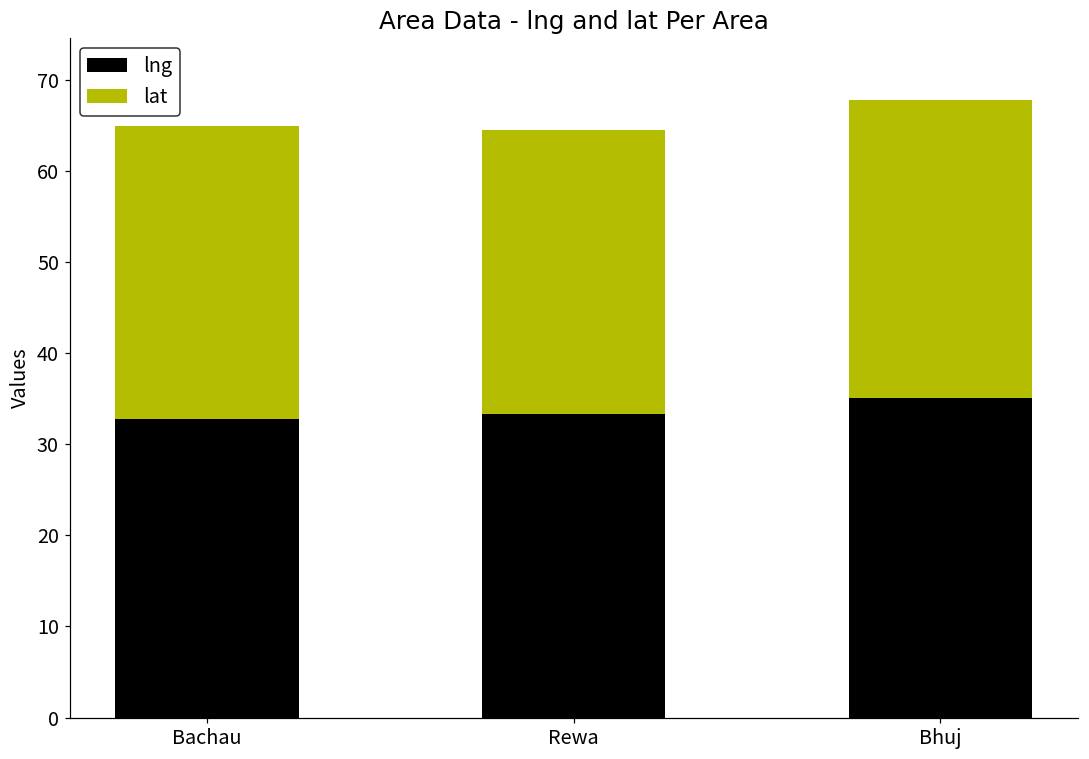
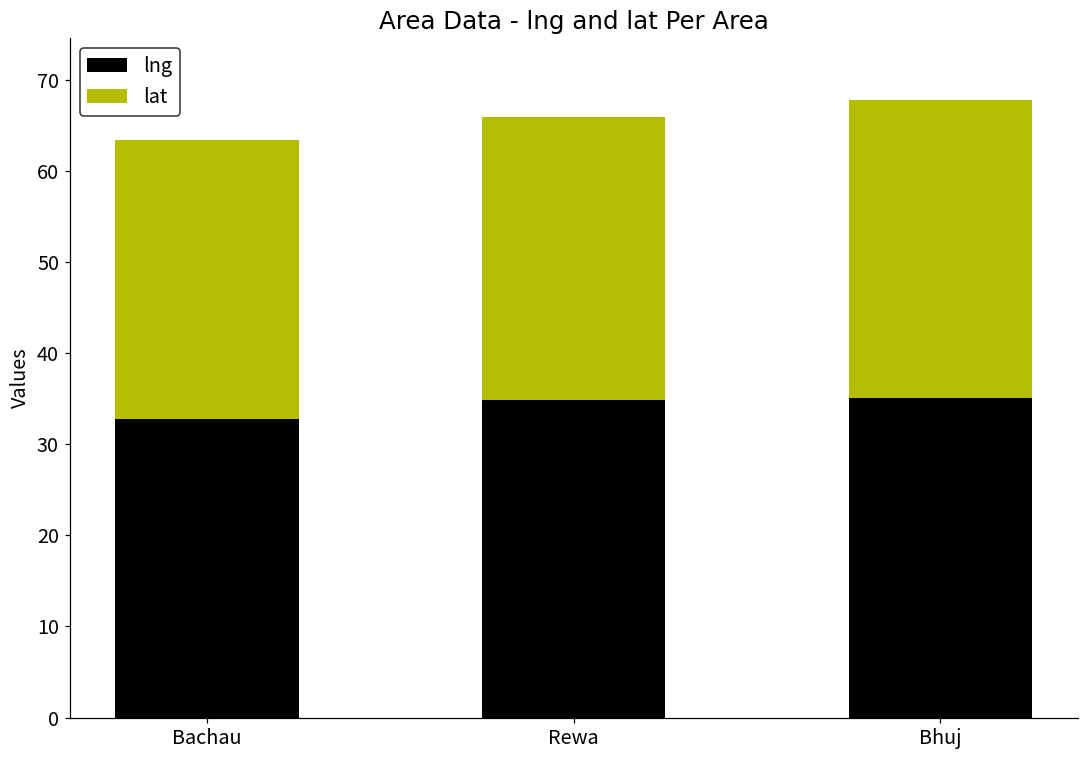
  {
    "lng": {
      "Bachau": 33,
-     "Rewa": 33,
+     "Rewa": 35,
      "Bhuj": 35
    },
    "lat": {
-     "Bachau": 32,
+     "Bachau": 31,
      "Rewa": 31,
      "Bhuj": 33
    }
  }
